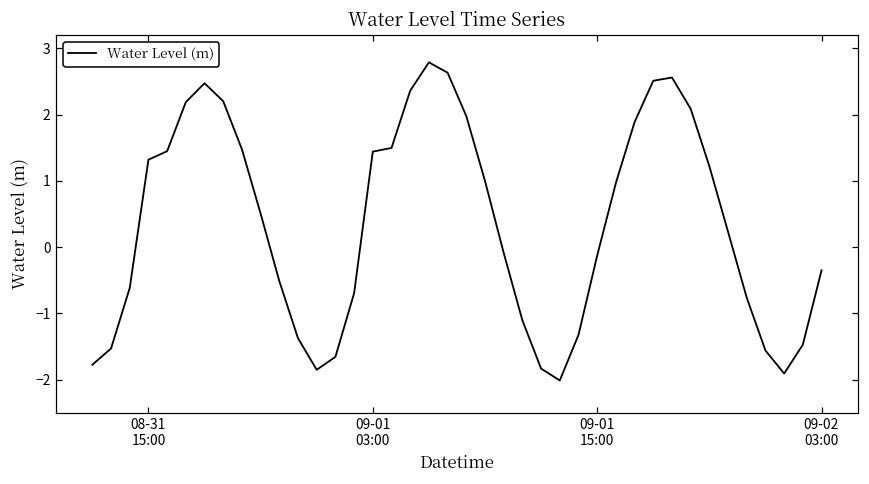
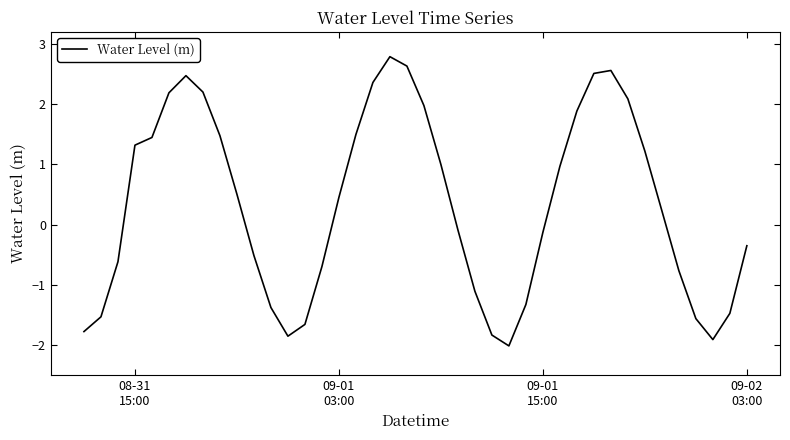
  {
    "08-31 15:00": 1.3,
-   "09-01 03:00": 1.4,
+   "09-01 03:00": 0.5,
    "09-01 15:00": -0.1,
    "09-02 03:00": -0.4
  }
